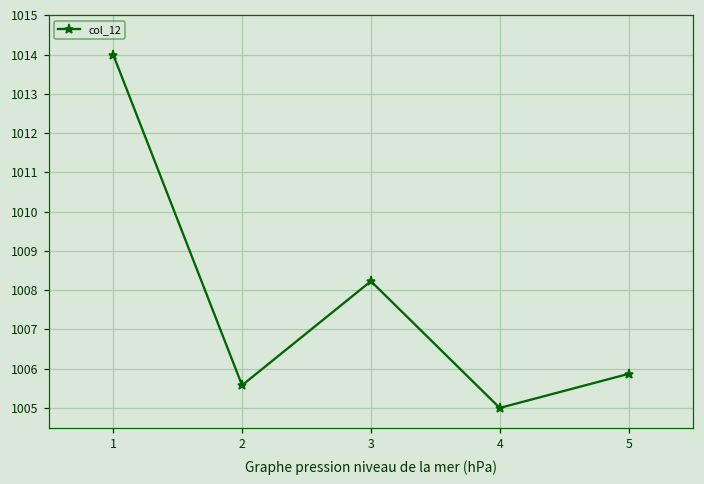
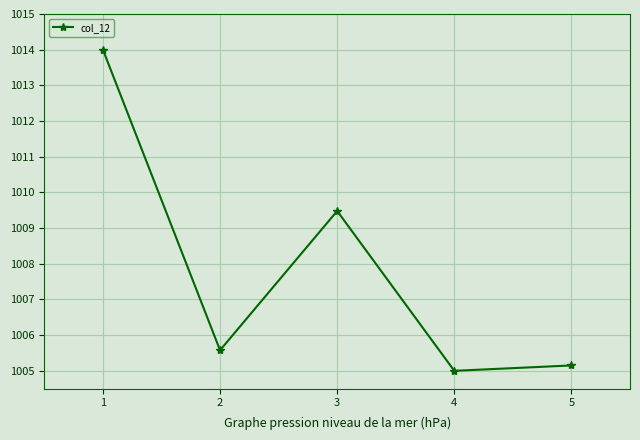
  {
    "1": 1014.0,
    "2": 1005.6,
-   "3": 1008.2,
+   "3": 1009.5,
    "4": 1005.0,
-   "5": 1005.9
+   "5": 1005.2
  }
